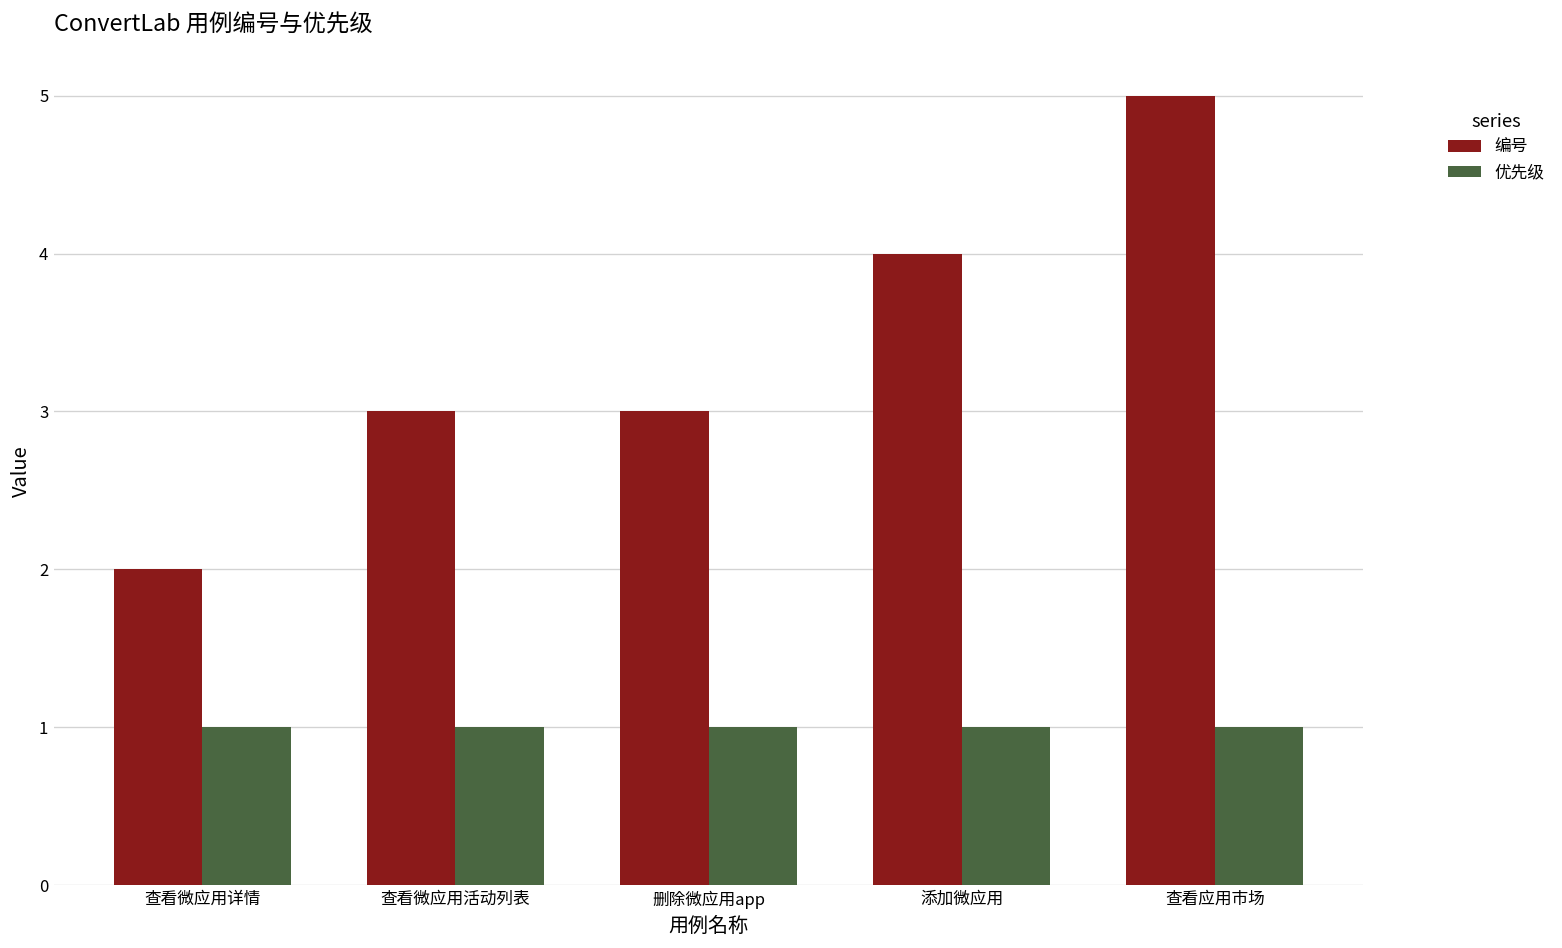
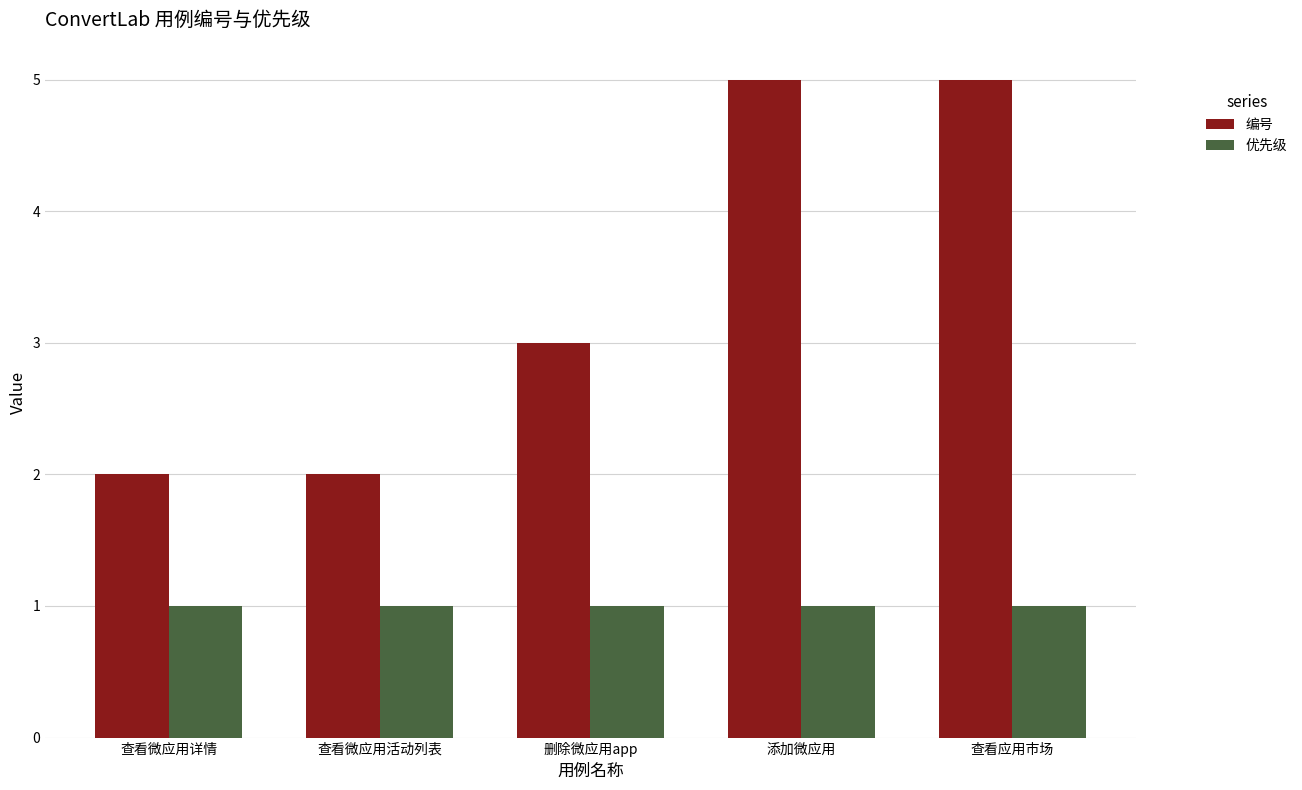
  {
    "编号": {
      "查看微应用详情": 2,
-     "查看微应用活动列表": 3,
+     "查看微应用活动列表": 2,
      "删除微应用app": 3,
-     "添加微应用": 4,
+     "添加微应用": 5,
      "查看应用市场": 5
    },
    "优先级": {
      "查看微应用详情": 1,
      "查看微应用活动列表": 1,
      "删除微应用app": 1,
      "添加微应用": 1,
      "查看应用市场": 1
    }
  }
